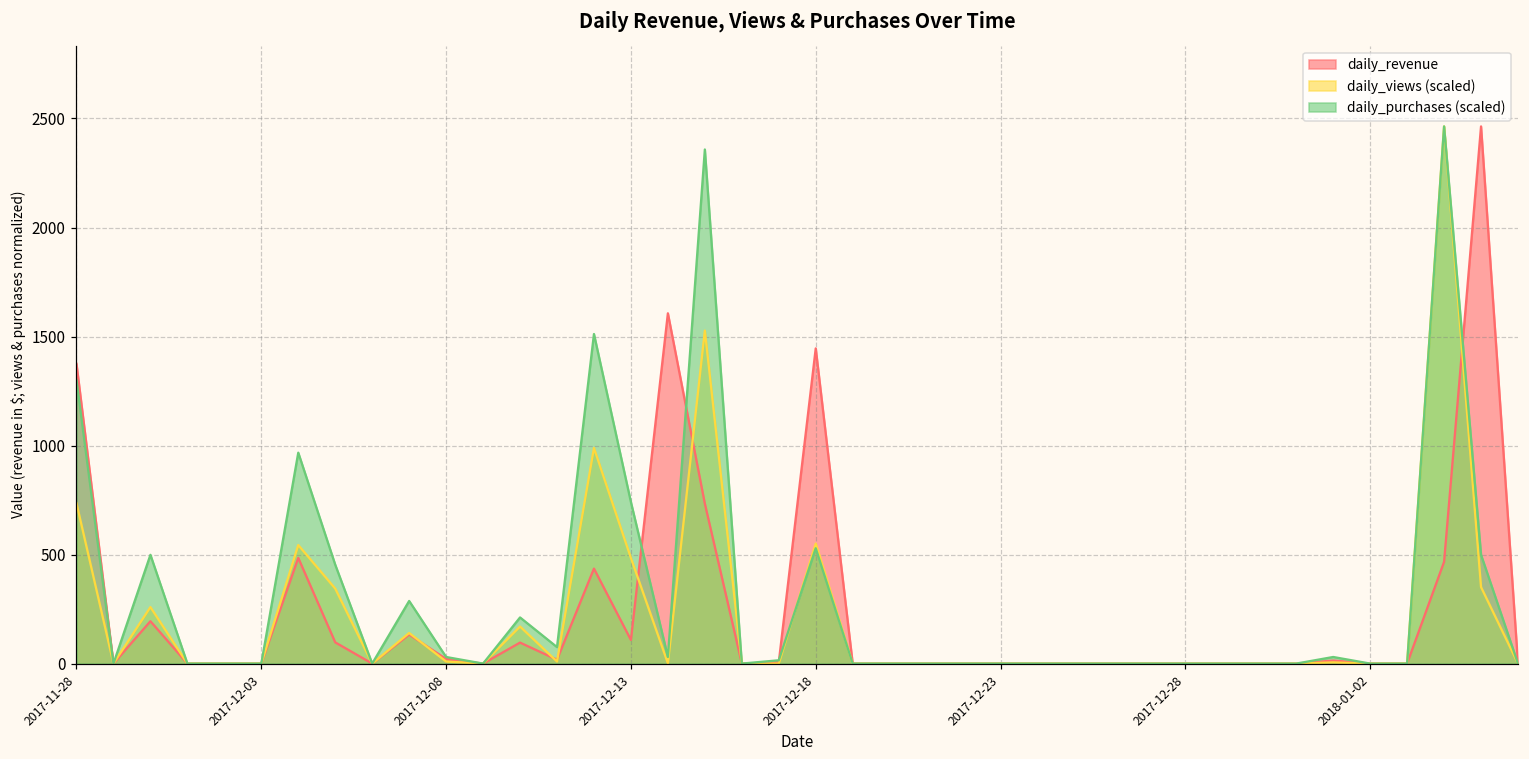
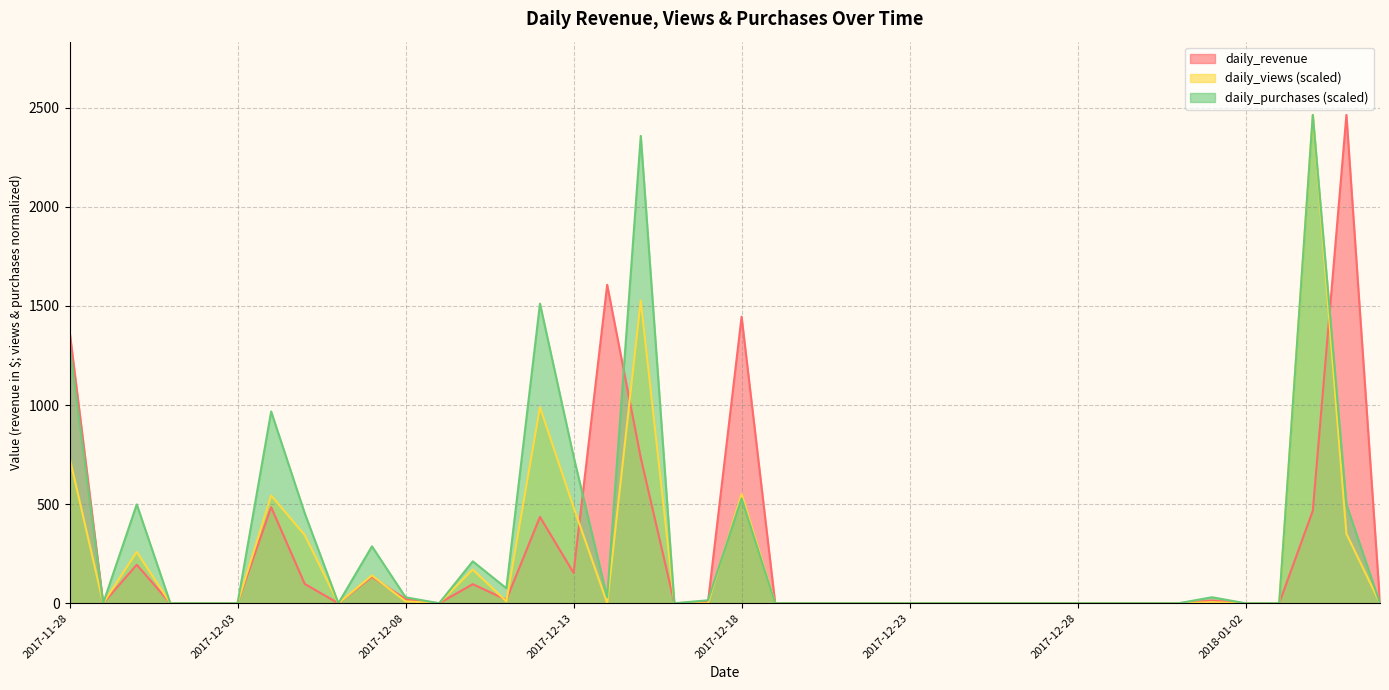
  {
    "daily_revenue": {
      "2017-11-28": 1370,
-     "2017-12-13": 110,
+     "2017-12-13": 150,
      "2017-12-18": 1450
    }
  }
